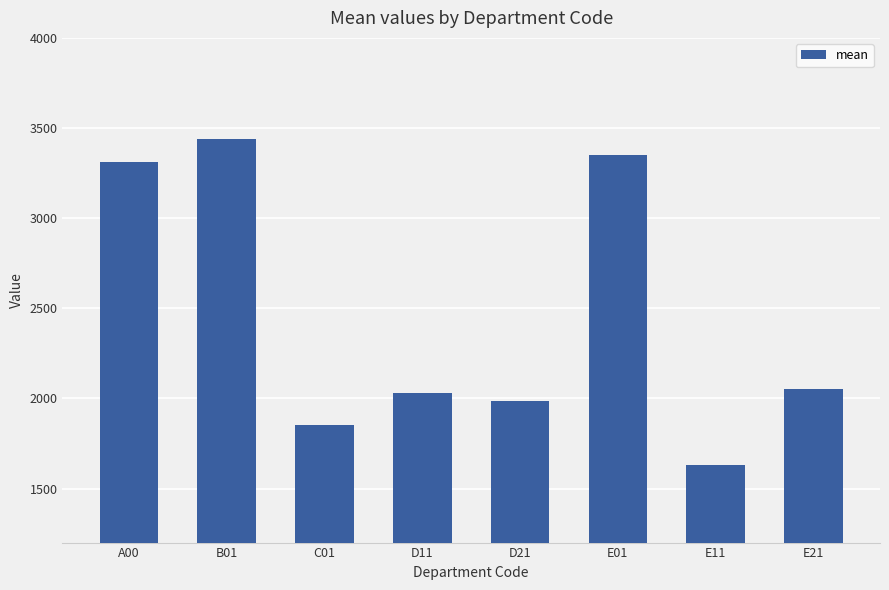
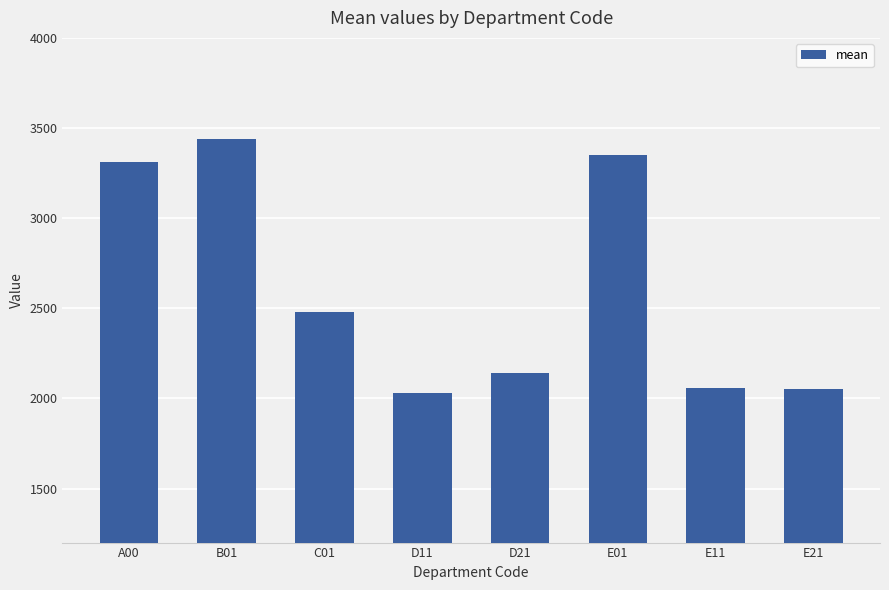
  {
    "A00": 3310,
    "B01": 3440,
-   "C01": 1850,
+   "C01": 2480,
    "D11": 2030,
-   "D21": 1990,
+   "D21": 2140,
    "E01": 3350,
-   "E11": 1630,
+   "E11": 2060,
    "E21": 2050
  }
